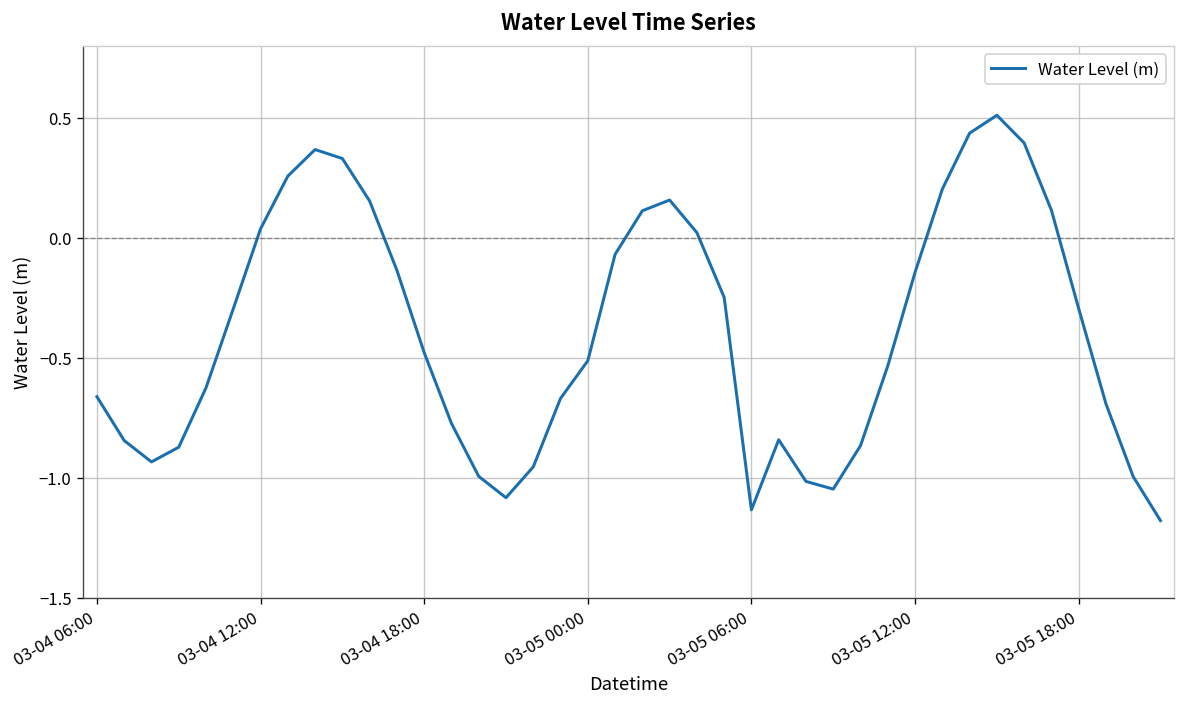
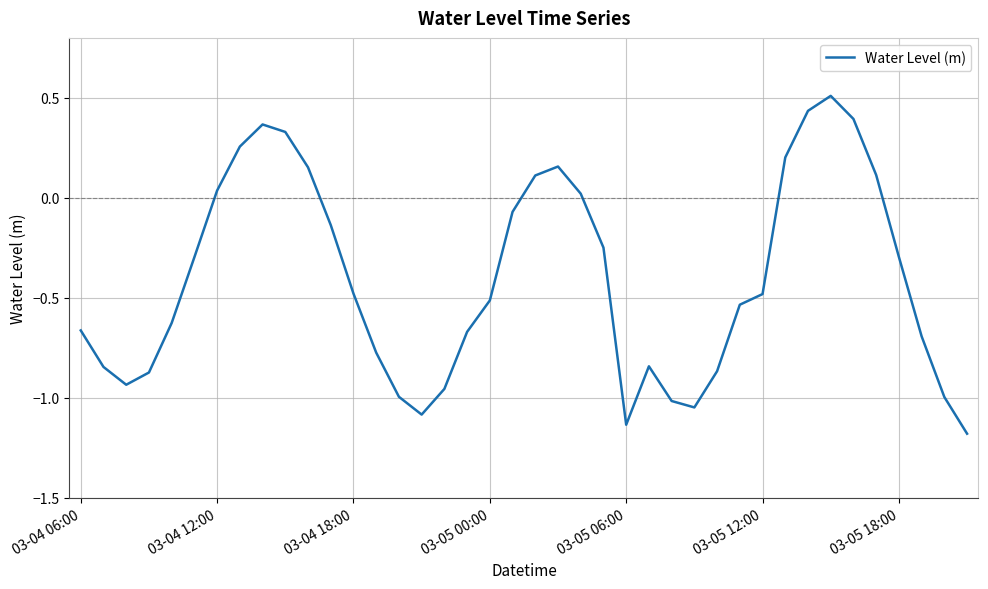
  {
    "03-04 06:00": -0.66,
    "03-04 12:00": 0.04,
    "03-04 18:00": -0.48,
    "03-05 00:00": -0.51,
    "03-05 06:00": -1.13,
-   "03-05 12:00": -0.14,
+   "03-05 12:00": -0.48,
    "03-05 18:00": -0.30
  }
